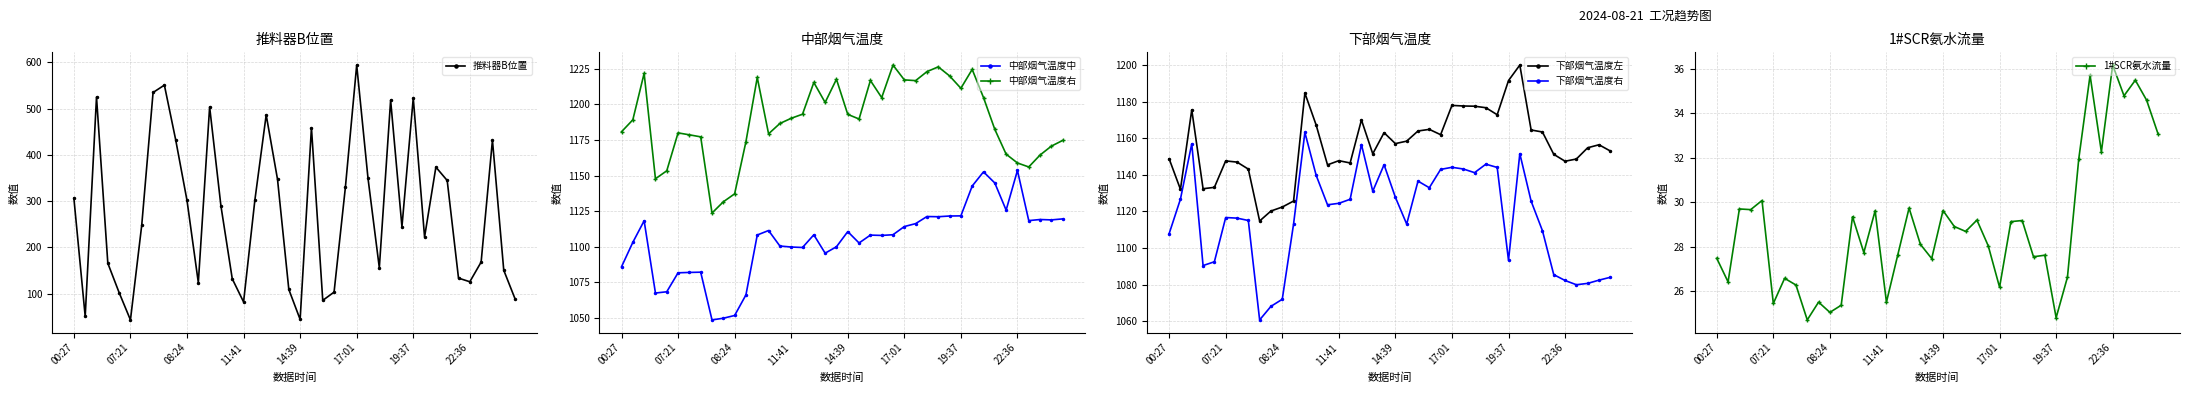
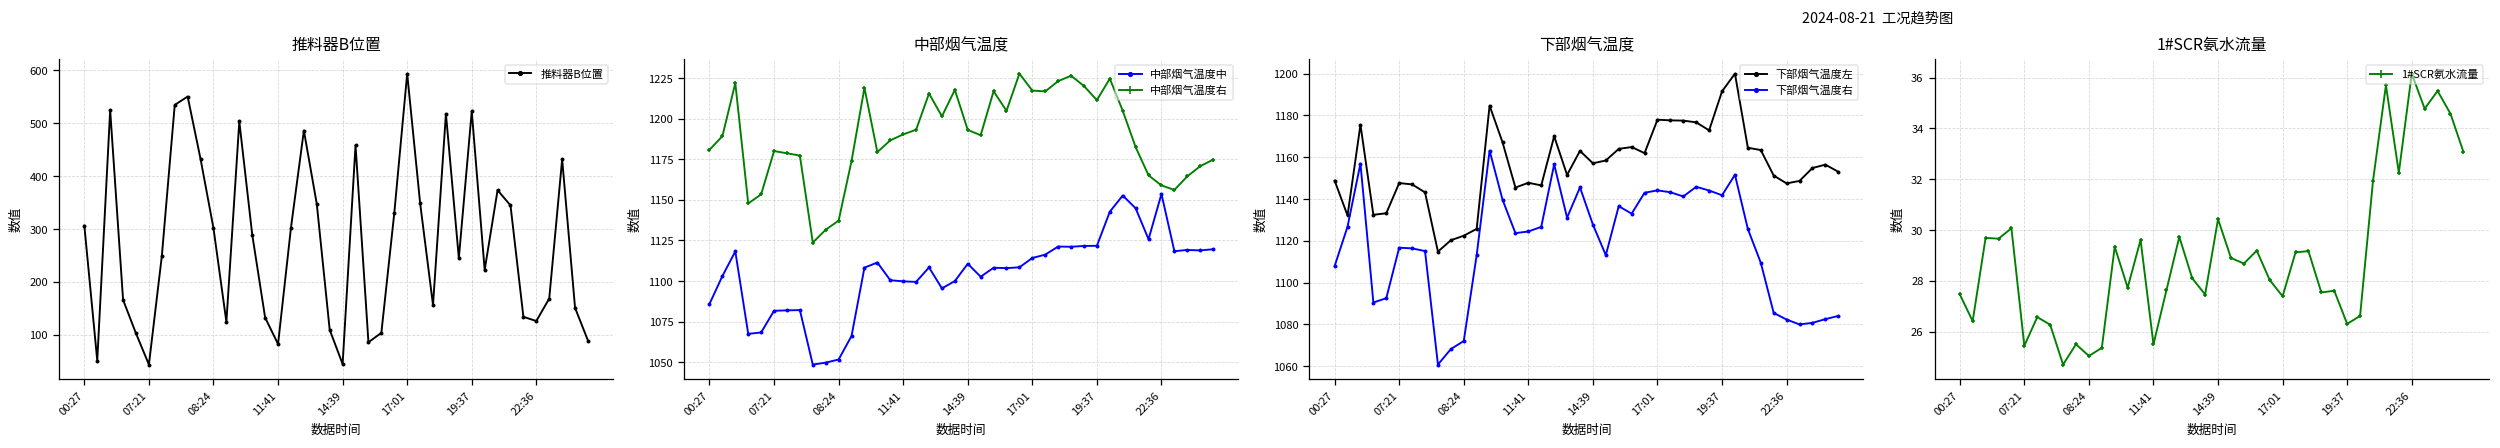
  {
    "推料器B位置": {
      "00:27": 310,
      "07:21": 40,
      "08:24": 300,
      "11:41": 80,
      "14:39": 40,
      "17:01": 590,
      "19:37": 520,
      "22:36": 130
    },
    "中部烟气温度": {
      "中部烟气温度中": {
        "00:27": 1086,
        "07:21": 1082,
        "08:24": 1052,
        "11:41": 1100,
        "14:39": 1111,
        "17:01": 1114,
        "19:37": 1122,
        "22:36": 1154
      },
      "中部烟气温度右": {
        "00:27": 1181,
        "07:21": 1180,
        "08:24": 1137,
        "11:41": 1190,
        "14:39": 1193,
        "17:01": 1217,
        "19:37": 1211,
        "22:36": 1159
      }
    },
    "下部烟气温度": {
      "下部烟气温度左": {
        "00:27": 1149,
        "07:21": 1148,
        "08:24": 1122,
        "11:41": 1148,
        "14:39": 1157,
        "17:01": 1178,
        "19:37": 1192,
        "22:36": 1147
      },
      "下部烟气温度右": {
        "00:27": 1108,
        "07:21": 1117,
        "08:24": 1072,
        "11:41": 1124,
        "14:39": 1128,
        "17:01": 1144,
-       "19:37": 1093,
+       "19:37": 1142,
        "22:36": 1082
      }
    },
    "1#SCR氨水流量": {
      "00:27": 27.5,
      "07:21": 25.4,
      "08:24": 25.0,
      "11:41": 25.5,
-     "14:39": 29.6,
-     "17:01": 26.2,
-     "19:37": 24.8
+     "14:39": 30.4,
+     "17:01": 27.4,
+     "19:37": 26.3
    }
  }
